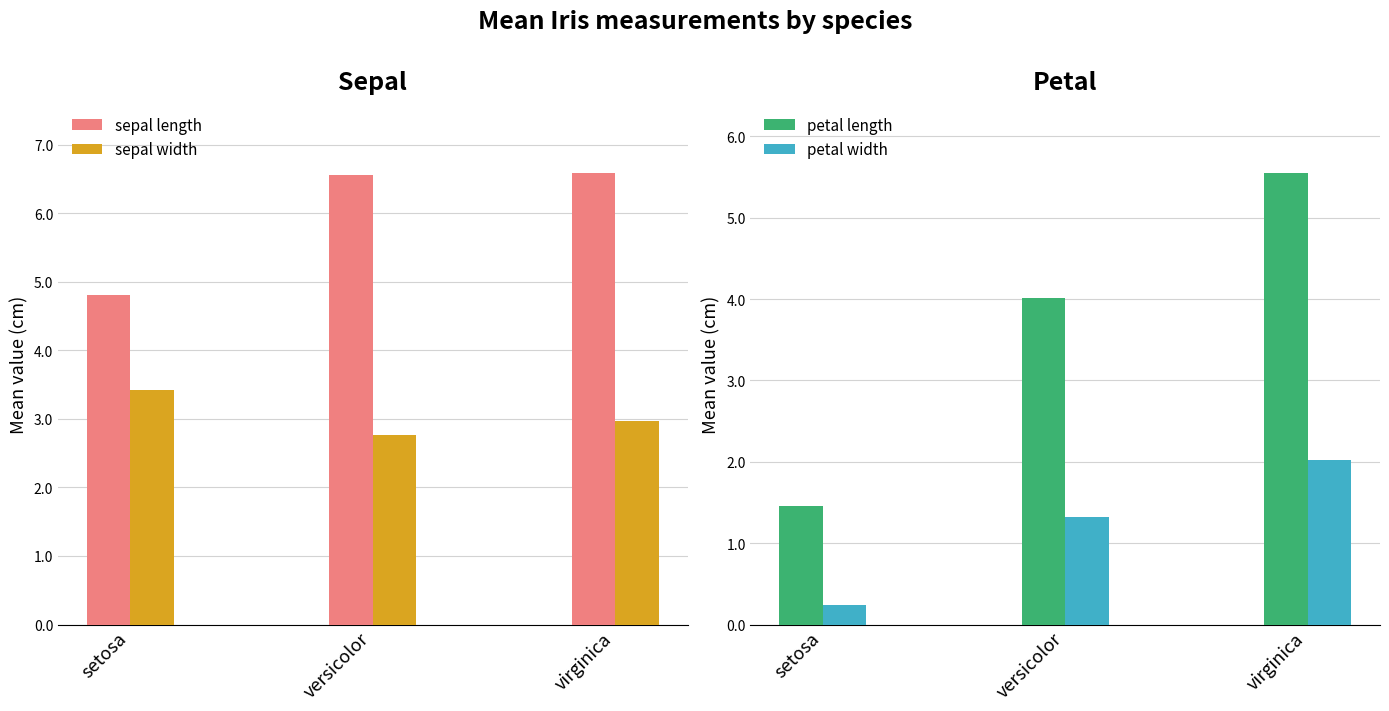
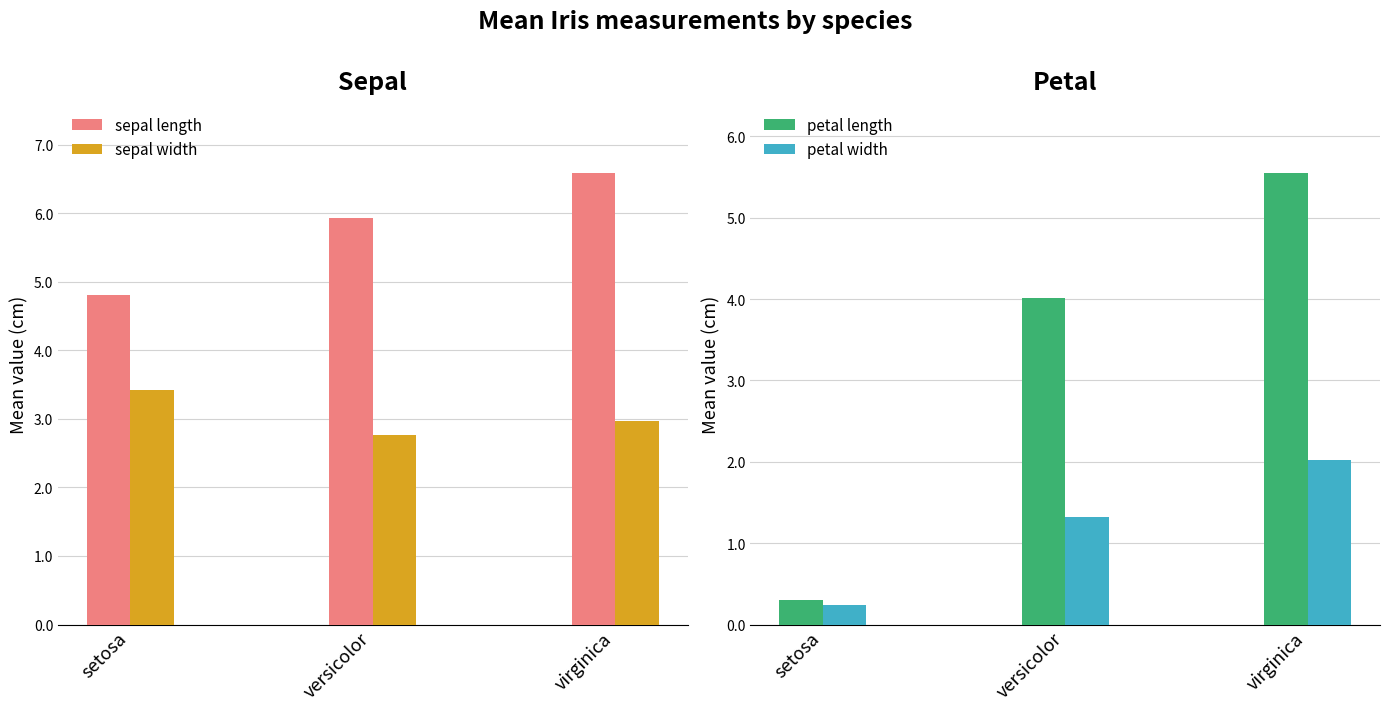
  {
    "Sepal": {
      "sepal length": {
        "setosa": 4.8,
-       "versicolor": 6.6,
+       "versicolor": 5.9,
        "virginica": 6.6
      },
      "sepal width": {
        "setosa": 3.4,
        "versicolor": 2.8,
        "virginica": 3.0
      }
    },
    "Petal": {
      "petal length": {
-       "setosa": 1.5,
+       "setosa": 0.3,
        "versicolor": 4.0,
        "virginica": 5.6
      },
      "petal width": {
        "setosa": 0.2,
        "versicolor": 1.3,
        "virginica": 2.0
      }
    }
  }
